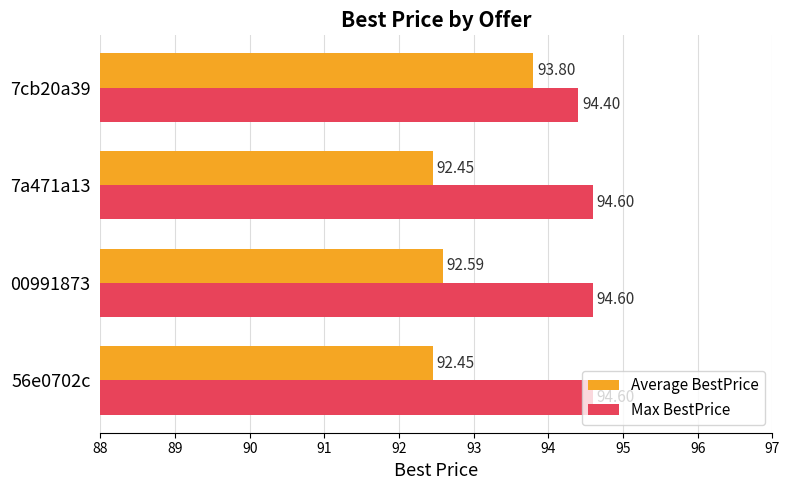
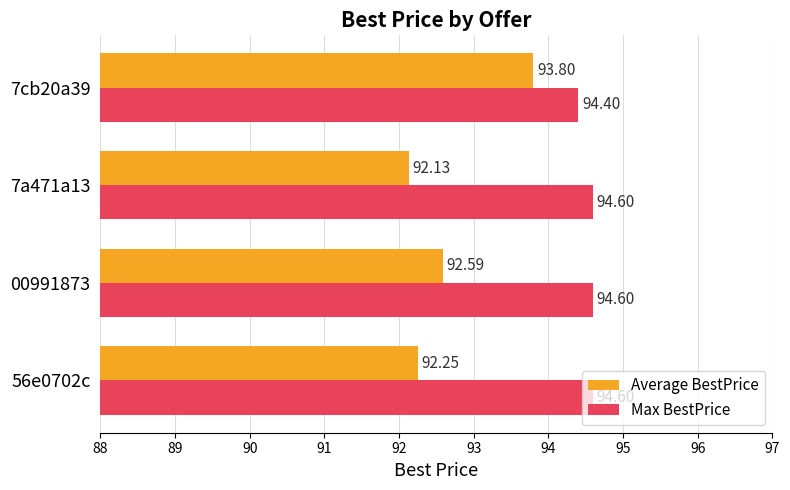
  {
    "Average BestPrice": {
      "7cb20a39": 93.80,
-     "7a471a13": 92.45,
+     "7a471a13": 92.13,
      "00991873": 92.59,
-     "56e0702c": 92.45
+     "56e0702c": 92.25
    },
    "Max BestPrice": {
      "7cb20a39": 94.40,
      "7a471a13": 94.60,
      "00991873": 94.60
    }
  }
